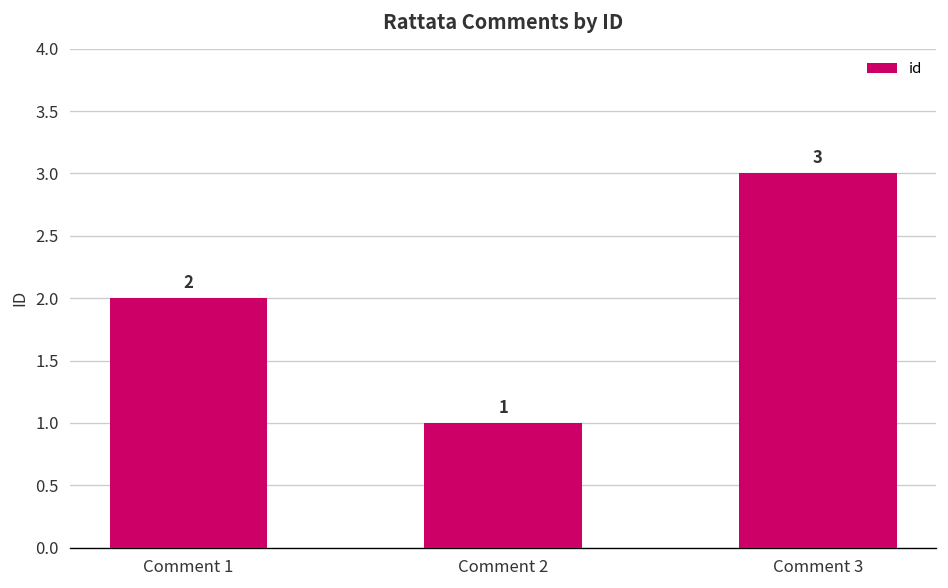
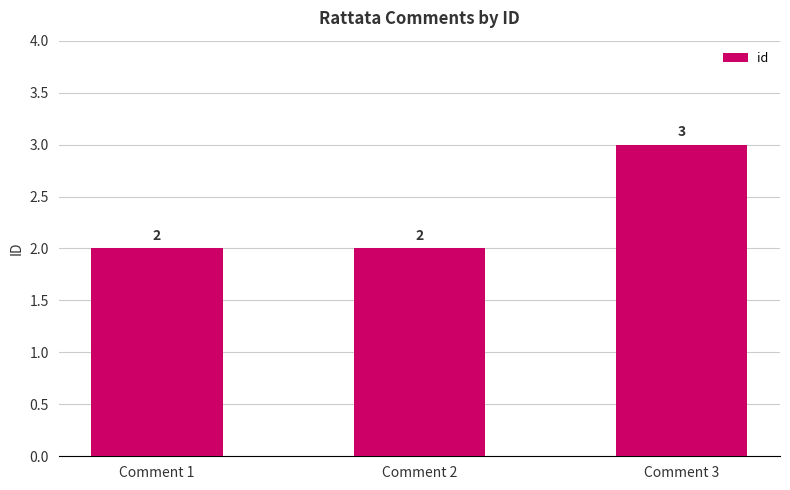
  {
    "Comment 1": 2,
-   "Comment 2": 1,
+   "Comment 2": 2,
    "Comment 3": 3
  }
